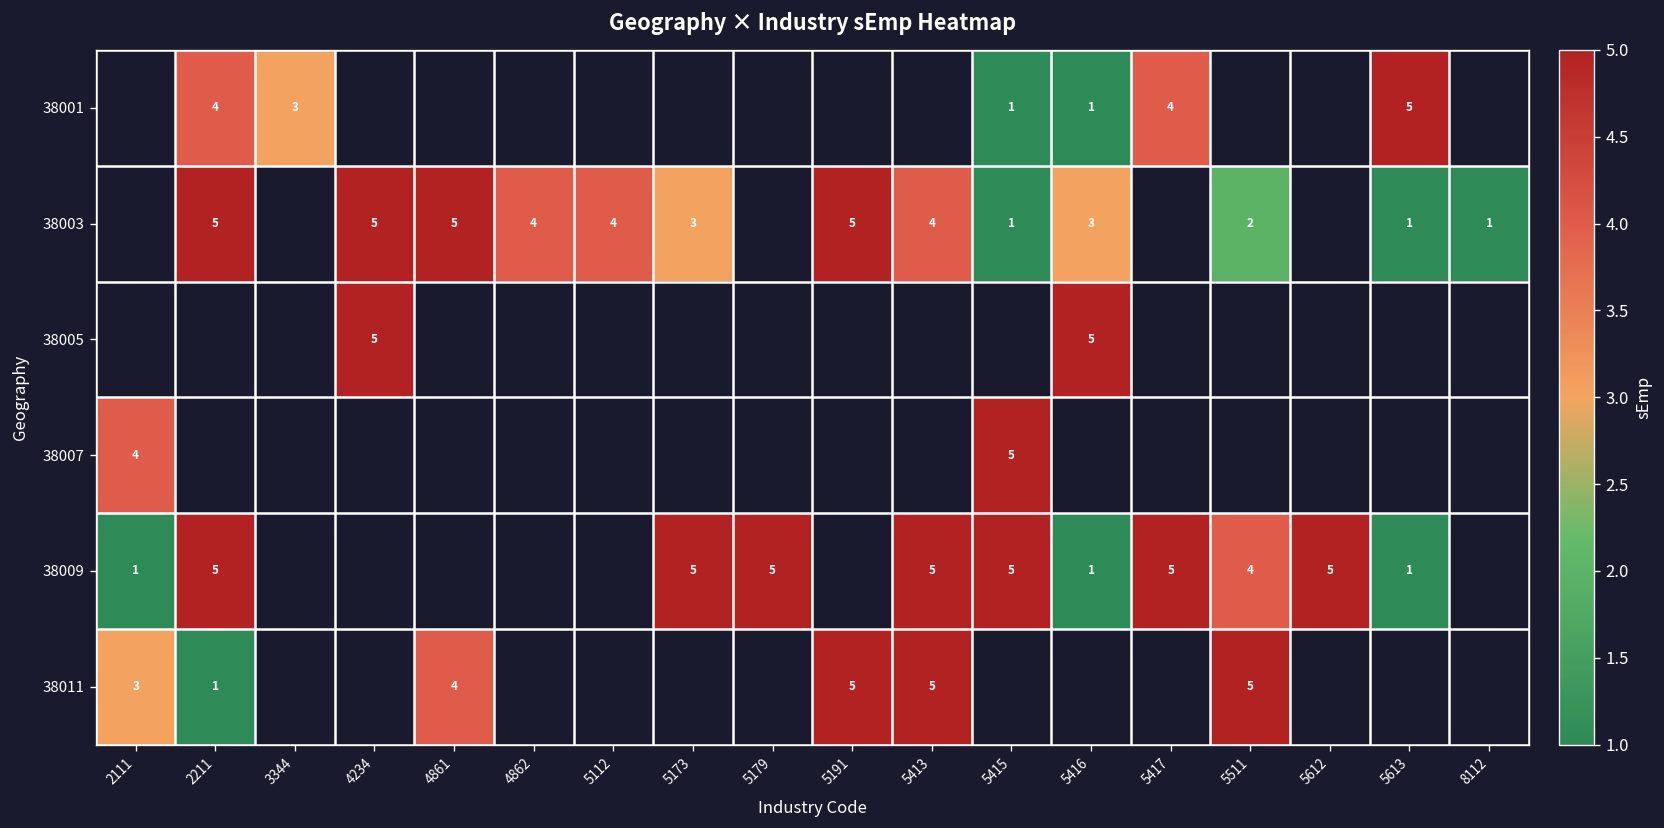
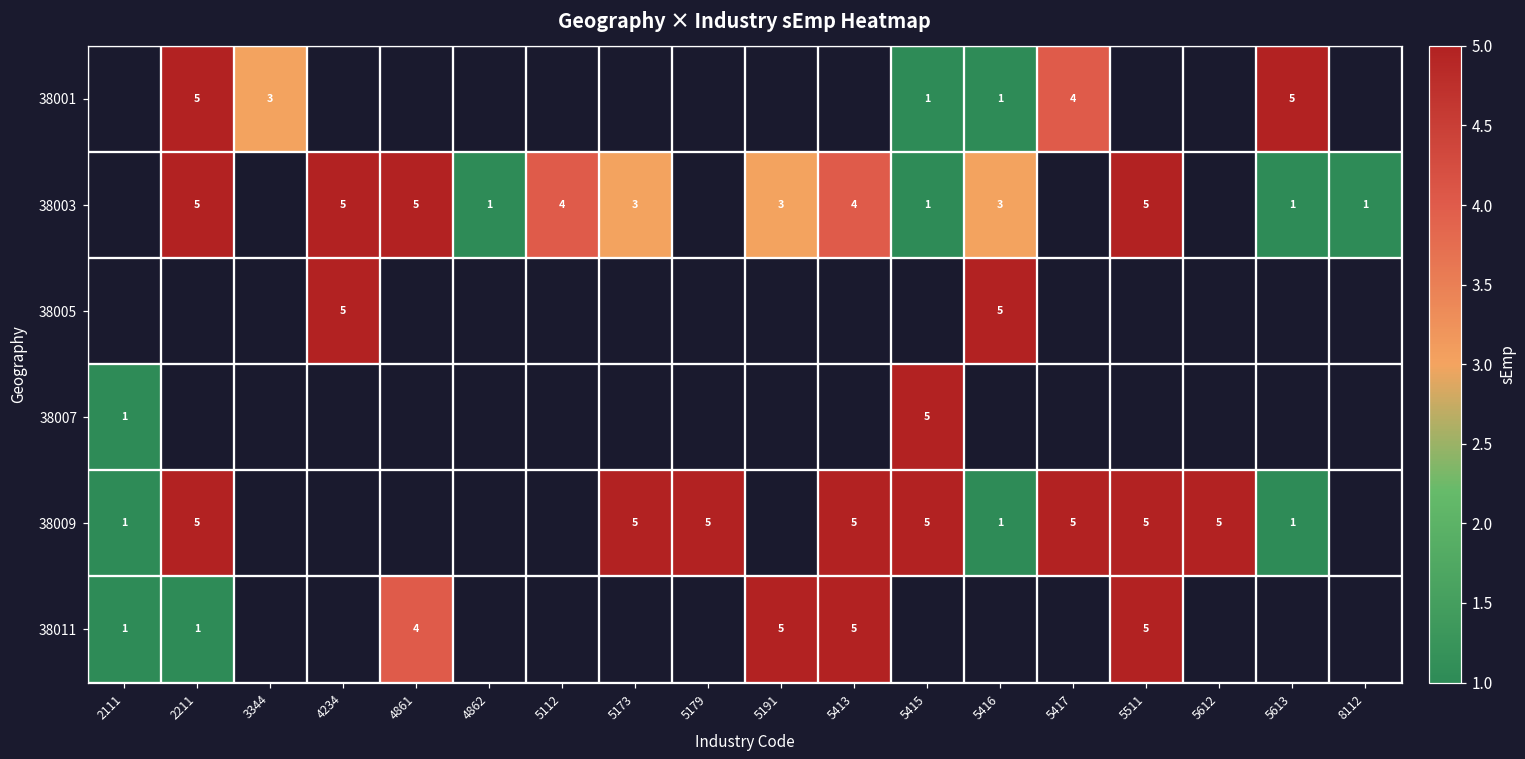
  {
    "38001": {
-     "2211": 4,
+     "2211": 5,
      "3344": 3,
      "5415": 1,
      "5416": 1,
      "5417": 4,
      "5613": 5
    },
    "38003": {
      "2211": 5,
      "4234": 5,
      "4861": 5,
-     "4862": 4,
+     "4862": 1,
      "5112": 4,
      "5173": 3,
-     "5191": 5,
+     "5191": 3,
      "5413": 4,
      "5415": 1,
      "5416": 3,
-     "5511": 2,
+     "5511": 5,
      "5613": 1,
      "8112": 1
    },
    "38005": {
      "4234": 5,
      "5416": 5
    },
    "38007": {
-     "2111": 4,
+     "2111": 1,
      "5415": 5
    },
    "38009": {
      "2111": 1,
      "2211": 5,
      "5173": 5,
      "5179": 5,
      "5413": 5,
      "5415": 5,
      "5416": 1,
      "5417": 5,
-     "5511": 4,
+     "5511": 5,
      "5612": 5,
      "5613": 1
    },
    "38011": {
-     "2111": 3,
+     "2111": 1,
      "2211": 1,
      "4861": 4,
      "5191": 5,
      "5413": 5,
      "5511": 5
    }
  }
